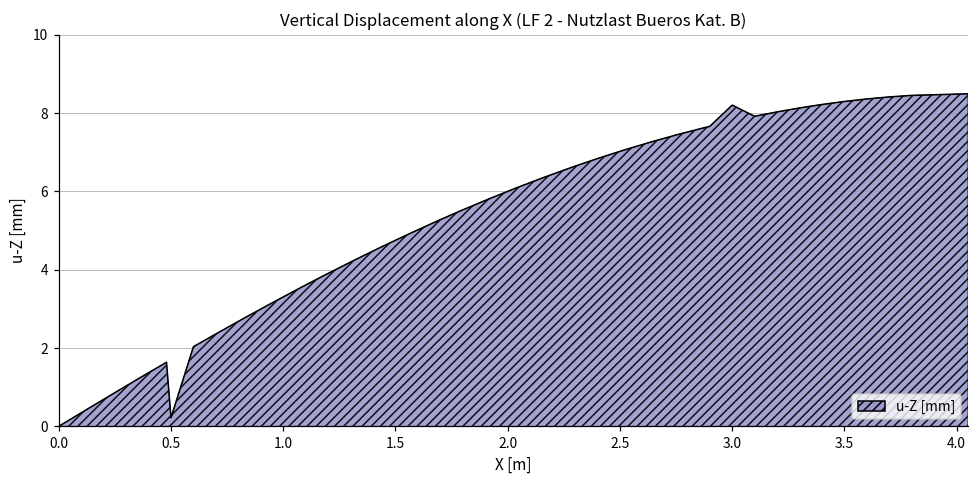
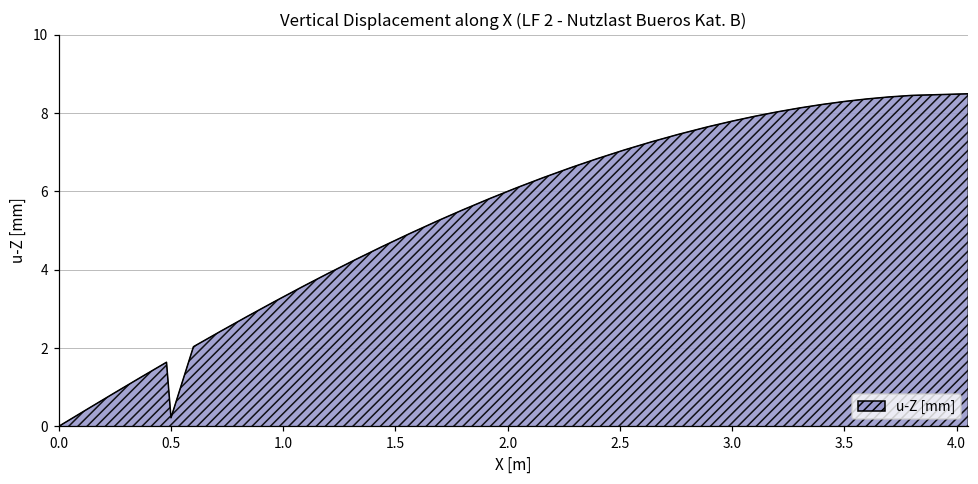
  {
    "0.0": 0.0,
    "0.5": 0.2,
-   "3.0": 8.2,
+   "3.0": 7.8,
    "3.5": 8.3
  }
